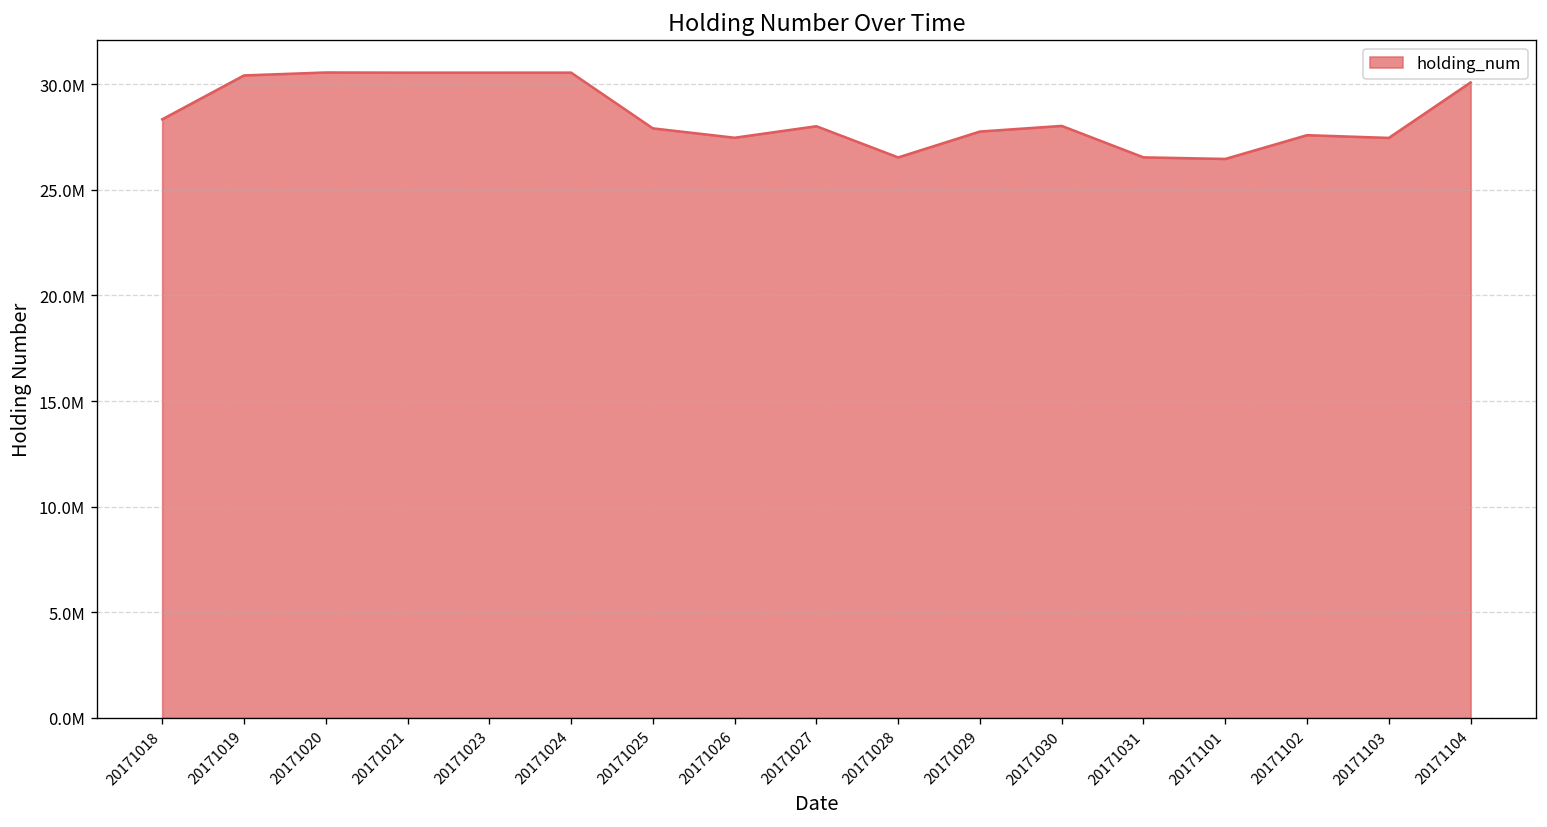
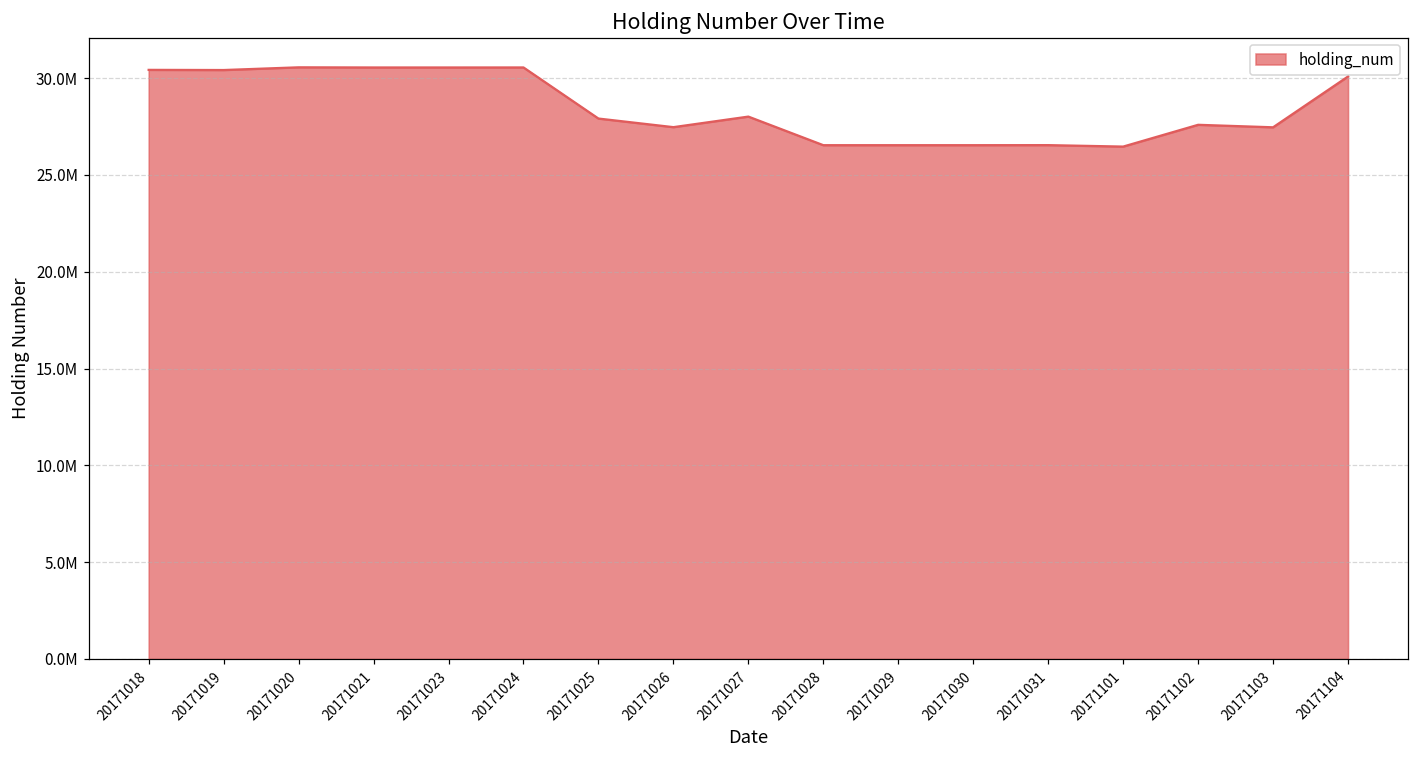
  {
-   "20171018": 28300000,
+   "20171018": 30400000,
    "20171019": 30400000,
    "20171020": 30600000,
    "20171021": 30500000,
    "20171023": 30500000,
    "20171024": 30500000,
    "20171025": 27900000,
    "20171026": 27500000,
    "20171027": 28000000,
    "20171028": 26500000,
-   "20171029": 27800000,
-   "20171030": 28000000,
+   "20171029": 26500000,
+   "20171030": 26500000,
    "20171031": 26500000,
    "20171101": 26500000,
    "20171102": 27600000,
    "20171103": 27500000,
    "20171104": 30100000
  }
